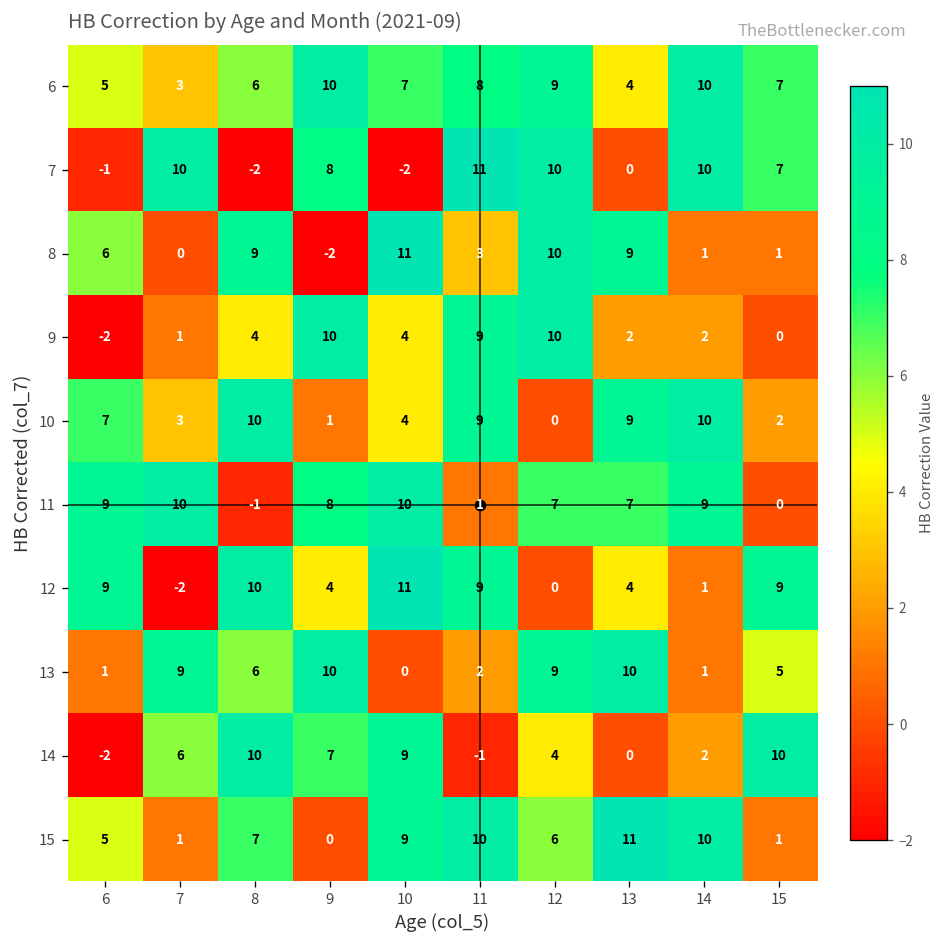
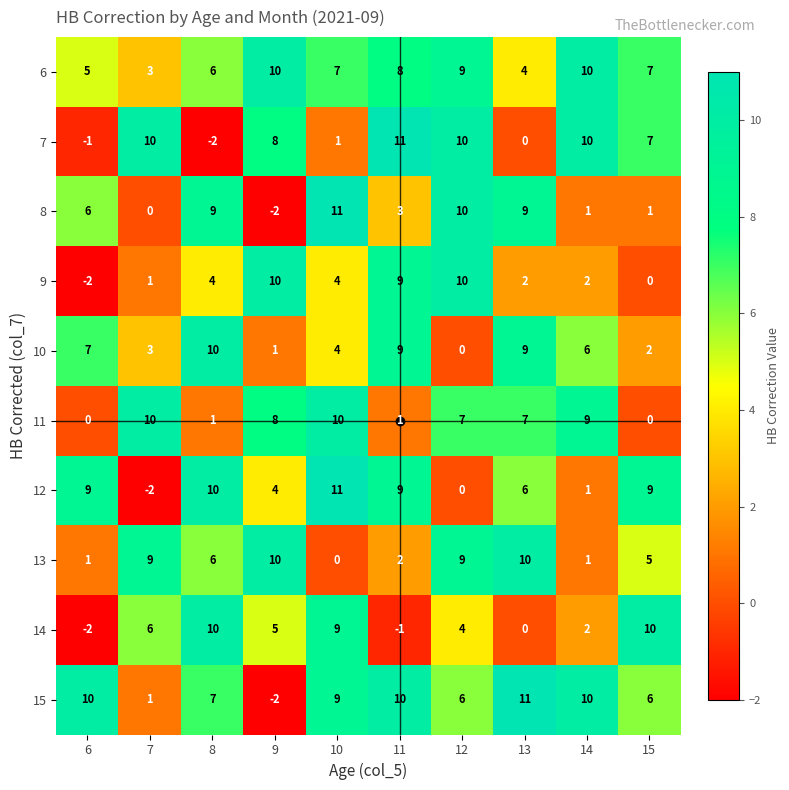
  {
    "6": {
      "6": 5,
      "7": 3,
      "8": 6,
      "9": 10,
      "10": 7,
      "11": 8,
      "12": 9,
      "13": 4,
      "14": 10,
      "15": 7
    },
    "7": {
      "6": -1,
      "7": 10,
      "8": -2,
      "9": 8,
-     "10": -2,
+     "10": 1,
      "11": 11,
      "12": 10,
      "13": 0,
      "14": 10,
      "15": 7
    },
    "8": {
      "6": 6,
      "7": 0,
      "8": 9,
      "9": -2,
      "10": 11,
      "11": 3,
      "12": 10,
      "13": 9,
      "14": 1,
      "15": 1
    },
    "9": {
      "6": -2,
      "7": 1,
      "8": 4,
      "9": 10,
      "10": 4,
      "11": 9,
      "12": 10,
      "13": 2,
      "14": 2,
      "15": 0
    },
    "10": {
      "6": 7,
      "7": 3,
      "8": 10,
      "9": 1,
      "10": 4,
      "11": 9,
      "12": 0,
      "13": 9,
-     "14": 10,
+     "14": 6,
      "15": 2
    },
    "11": {
-     "6": 9,
+     "6": 0,
      "7": 10,
-     "8": -1,
+     "8": 1,
      "9": 8,
      "10": 10,
      "12": 7,
      "13": 7,
      "14": 9,
      "15": 0
    },
    "12": {
      "6": 9,
      "7": -2,
      "8": 10,
      "9": 4,
      "10": 11,
      "11": 9,
      "12": 0,
-     "13": 4,
+     "13": 6,
      "14": 1,
      "15": 9
    },
    "13": {
      "6": 1,
      "7": 9,
      "8": 6,
      "9": 10,
      "10": 0,
      "11": 2,
      "12": 9,
      "13": 10,
      "14": 1,
      "15": 5
    },
    "14": {
      "6": -2,
      "7": 6,
      "8": 10,
-     "9": 7,
+     "9": 5,
      "10": 9,
      "11": -1,
      "12": 4,
      "13": 0,
      "14": 2,
      "15": 10
    },
    "15": {
-     "6": 5,
+     "6": 10,
      "7": 1,
      "8": 7,
-     "9": 0,
+     "9": -2,
      "10": 9,
      "11": 10,
      "12": 6,
      "13": 11,
      "14": 10,
-     "15": 1
+     "15": 6
    }
  }
